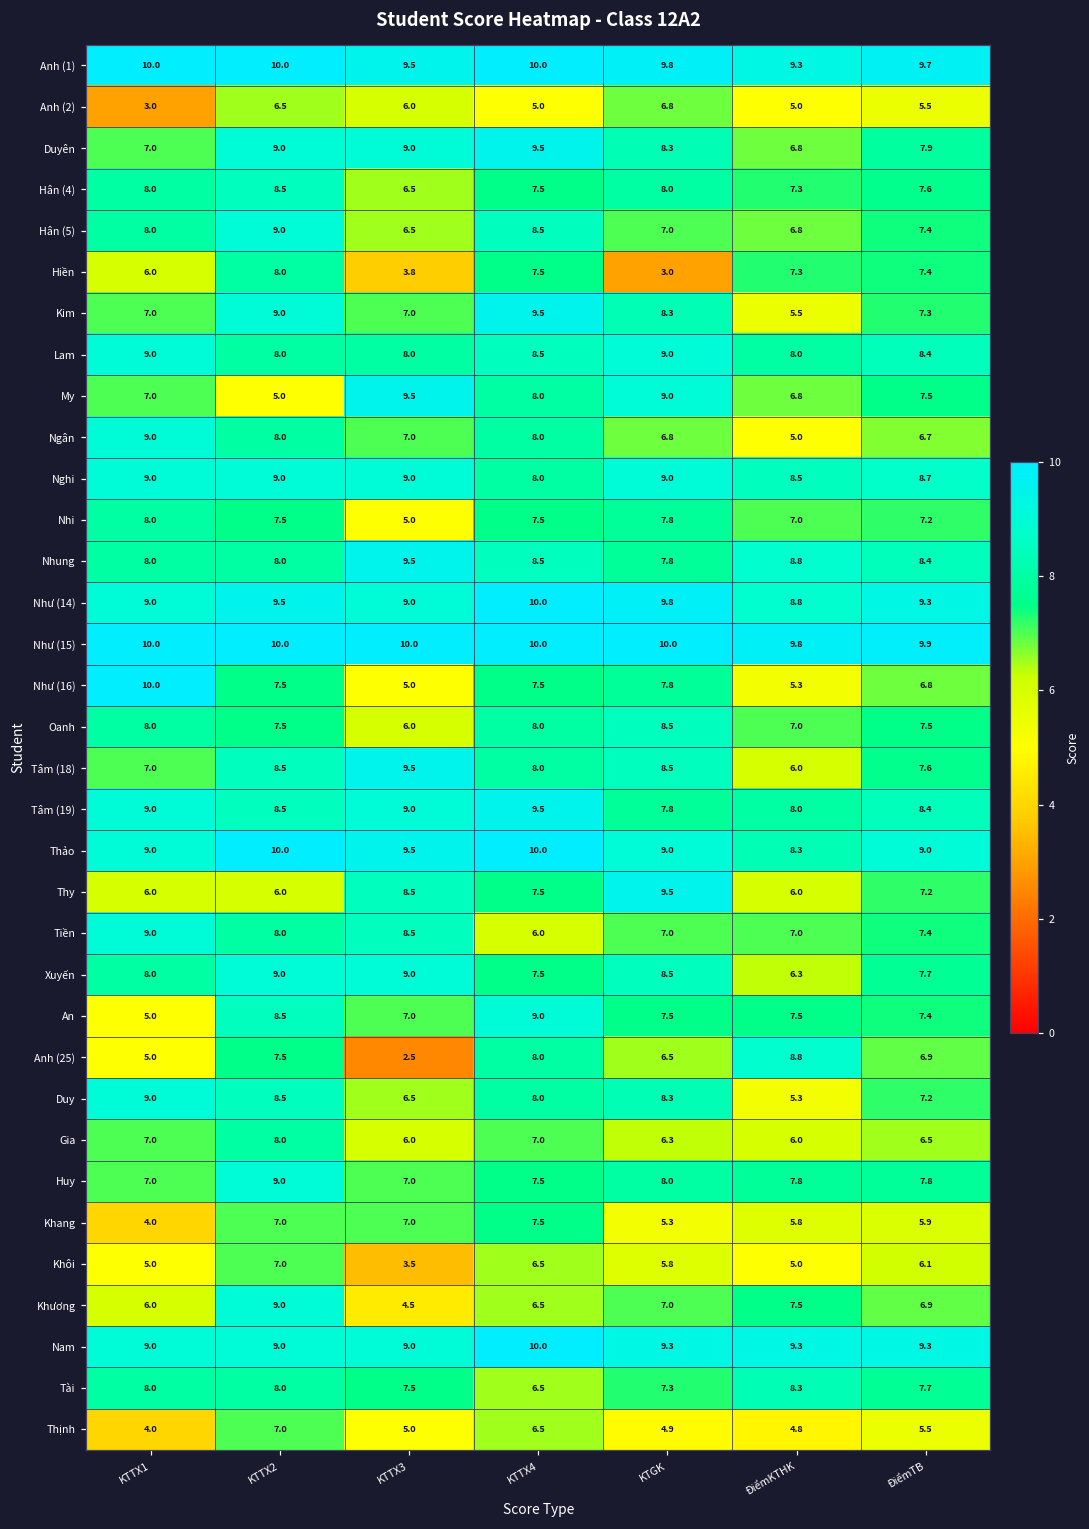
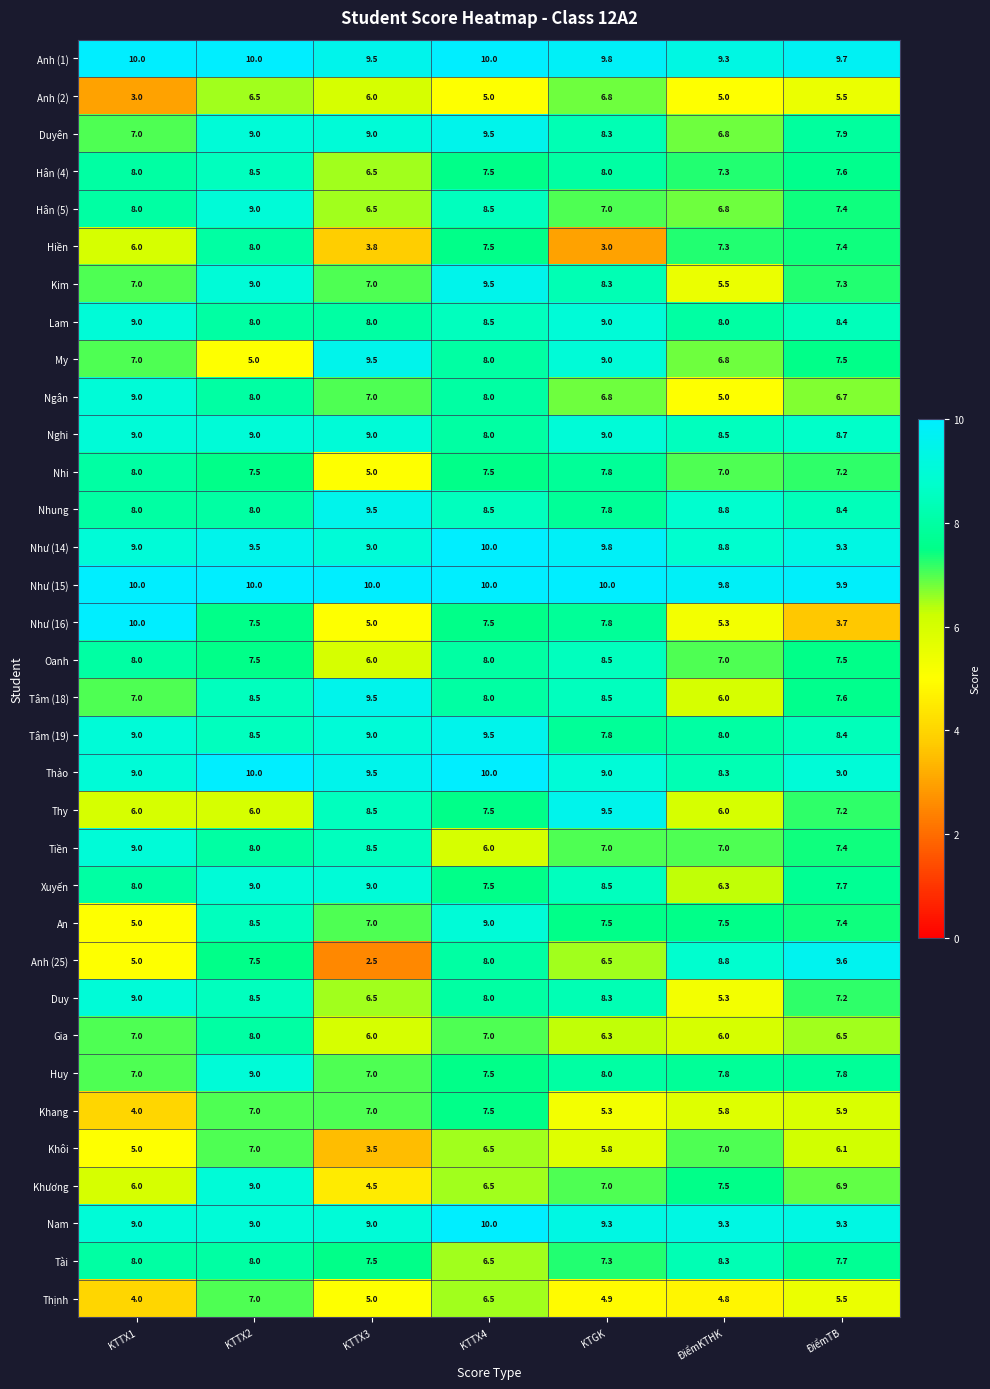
  {
    "Như (16)": {
      "KTTX1": 10.0,
      "KTTX2": 7.5,
      "KTTX3": 5.0,
      "KTTX4": 7.5,
      "KTGK": 7.8,
      "ĐiểmKTHK": 5.3,
-     "ĐiểmTB": 6.8
+     "ĐiểmTB": 3.7
    },
    "Anh (25)": {
      "KTTX1": 5.0,
      "KTTX2": 7.5,
      "KTTX3": 2.5,
      "KTTX4": 8.0,
      "KTGK": 6.5,
      "ĐiểmKTHK": 8.8,
-     "ĐiểmTB": 6.9
+     "ĐiểmTB": 9.6
    },
    "Khôi": {
      "KTTX1": 5.0,
      "KTTX2": 7.0,
      "KTTX3": 3.5,
      "KTTX4": 6.5,
      "KTGK": 5.8,
-     "ĐiểmKTHK": 5.0,
+     "ĐiểmKTHK": 7.0,
      "ĐiểmTB": 6.1
    }
  }
